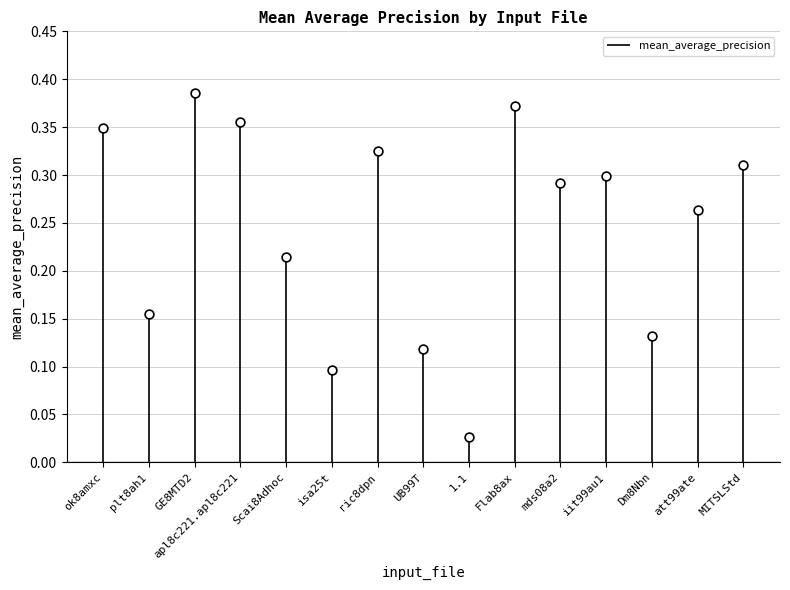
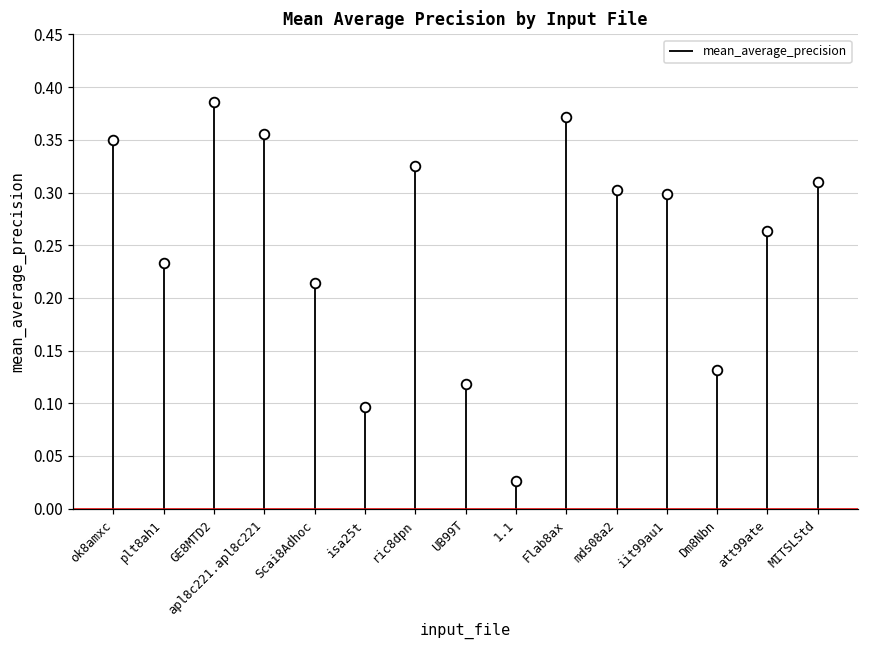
  {
-   "plt8ah1": 0.15,
-   "mds08a2": 0.29
+   "plt8ah1": 0.23,
+   "mds08a2": 0.30
  }
